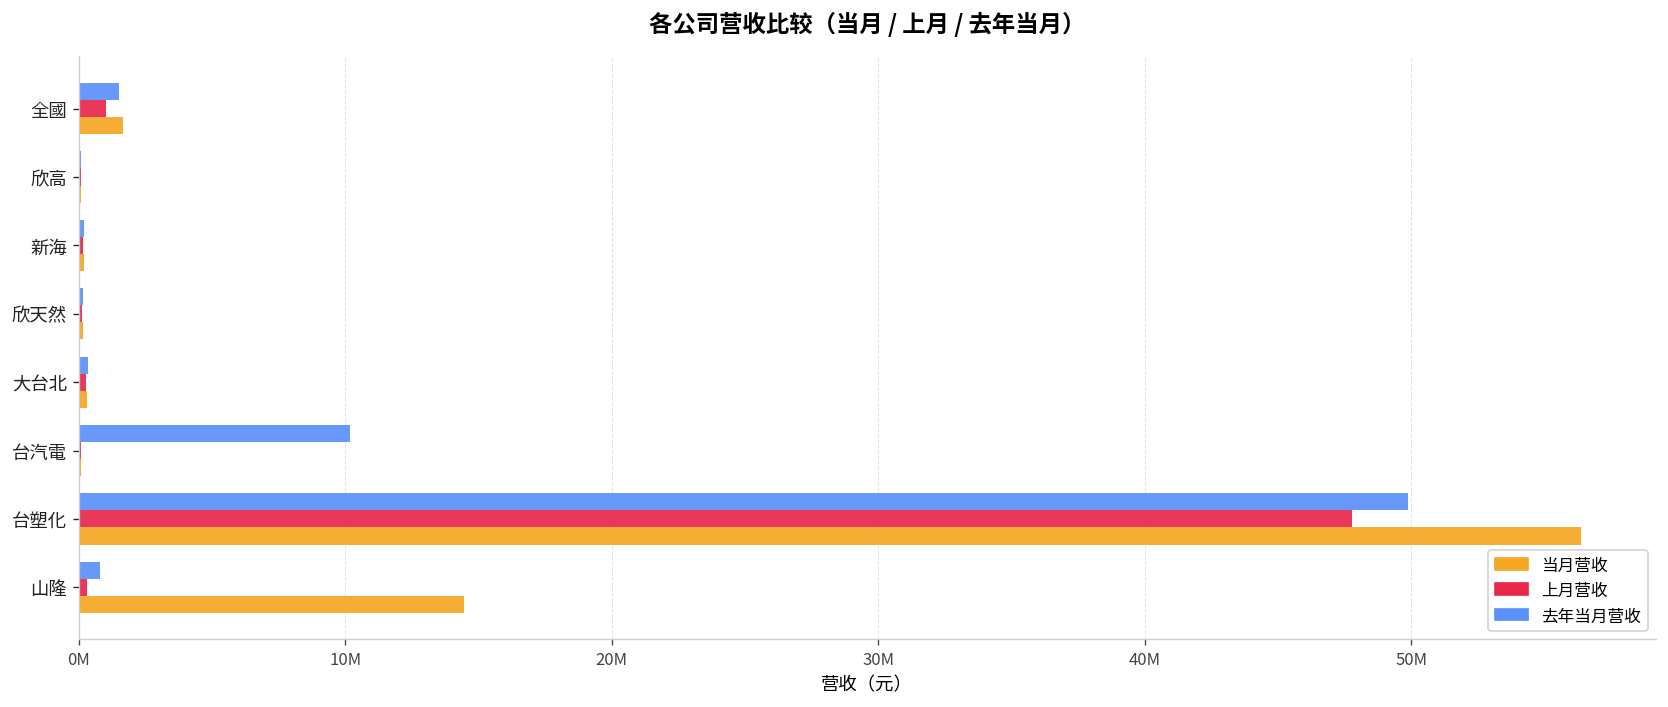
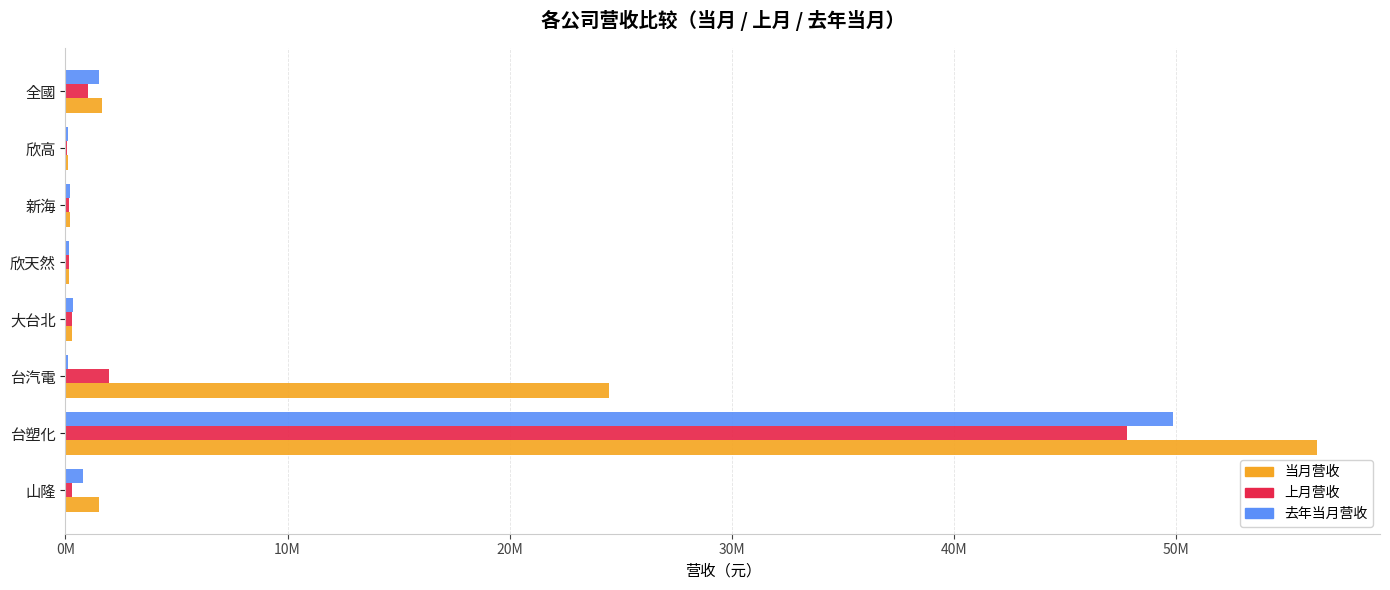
  {
    "当月营收": {
      "全國": 1700000,
      "新海": 200000,
      "欣天然": 200000,
      "大台北": 300000,
-     "台汽電": 100000,
+     "台汽電": 24500000,
      "台塑化": 56400000,
-     "山隆": 14500000
+     "山隆": 1500000
    },
    "上月营收": {
      "全國": 1000000,
      "新海": 200000,
      "欣天然": 100000,
      "大台北": 300000,
-     "台汽電": 100000,
+     "台汽電": 1900000,
      "台塑化": 47800000,
      "山隆": 300000
    },
    "去年当月营收": {
      "全國": 1500000,
      "新海": 200000,
      "欣天然": 200000,
      "大台北": 300000,
-     "台汽電": 10200000,
+     "台汽電": 100000,
      "台塑化": 49900000,
      "山隆": 800000
    }
  }
